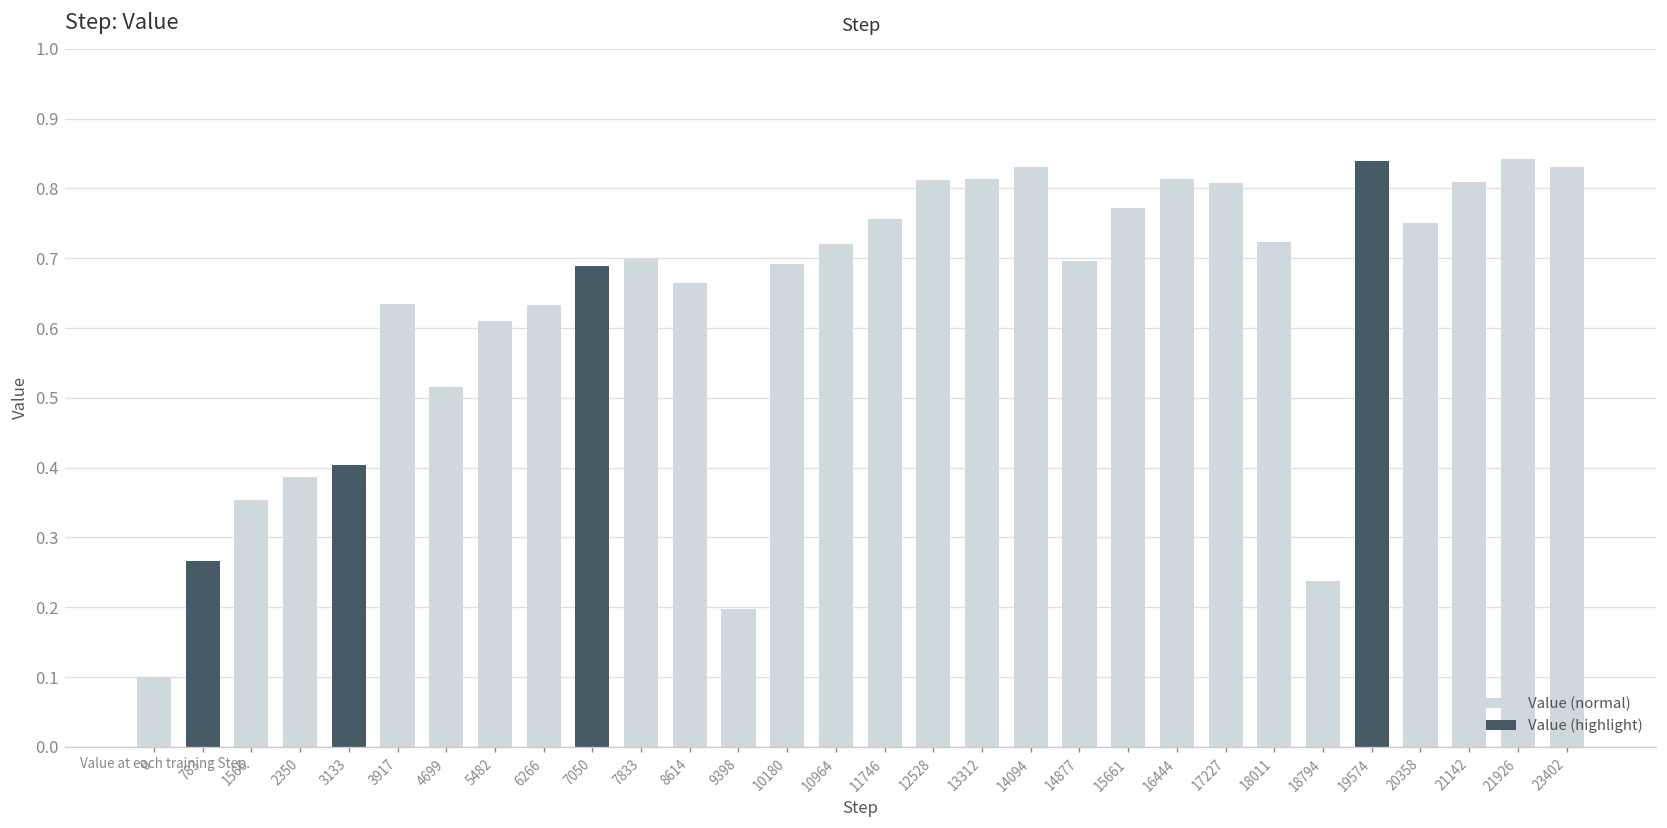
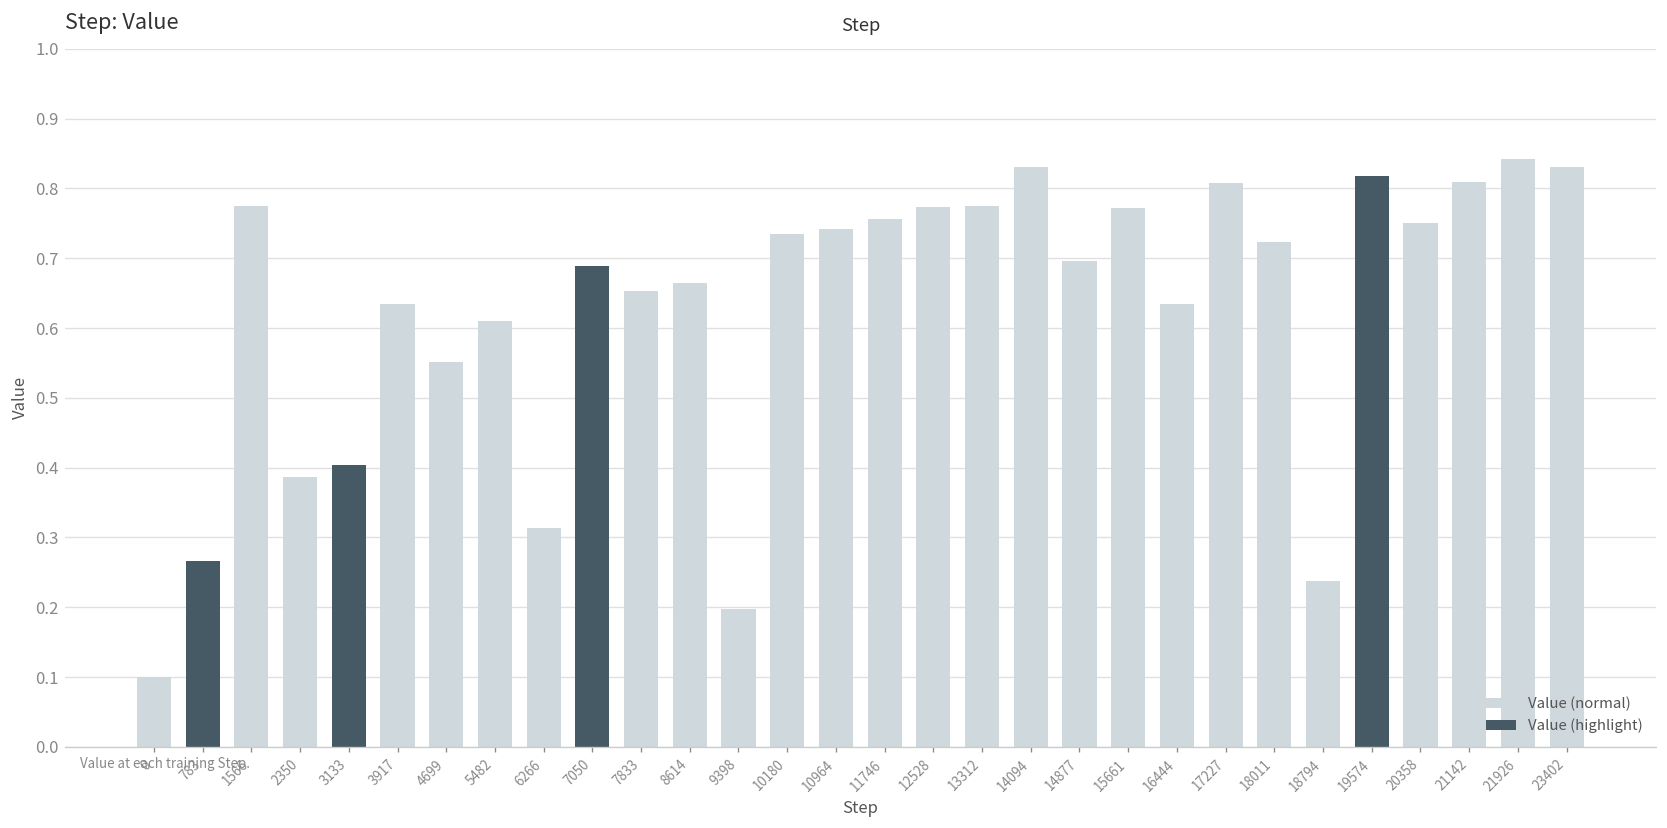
  {
    "0": 0.10,
    "783": 0.27,
-   "1566": 0.35,
+   "1566": 0.77,
    "2350": 0.39,
    "3133": 0.40,
    "3917": 0.63,
-   "4699": 0.51,
+   "4699": 0.55,
    "5482": 0.61,
-   "6266": 0.63,
+   "6266": 0.31,
    "7050": 0.69,
-   "7833": 0.70,
+   "7833": 0.65,
    "8614": 0.67,
    "9398": 0.20,
-   "10180": 0.69,
-   "10964": 0.72,
+   "10180": 0.73,
+   "10964": 0.74,
    "11746": 0.76,
-   "12528": 0.81,
-   "13312": 0.81,
+   "12528": 0.77,
+   "13312": 0.78,
    "14094": 0.83,
    "14877": 0.70,
    "15661": 0.77,
-   "16444": 0.81,
+   "16444": 0.63,
    "17227": 0.81,
    "18011": 0.72,
    "18794": 0.24,
-   "19574": 0.84,
+   "19574": 0.82,
    "20358": 0.75,
    "21142": 0.81,
    "21926": 0.84,
    "23402": 0.83
  }
